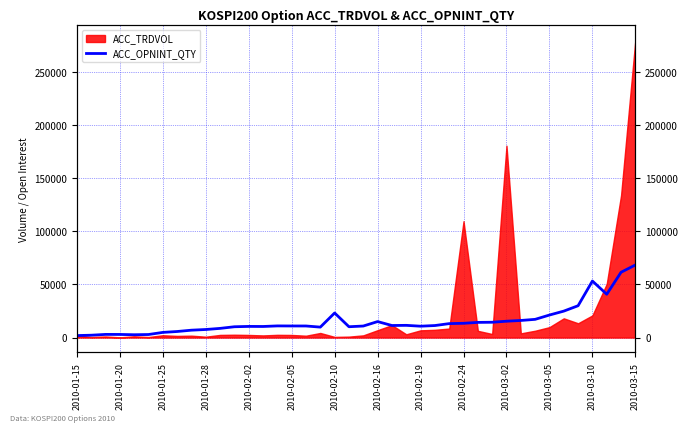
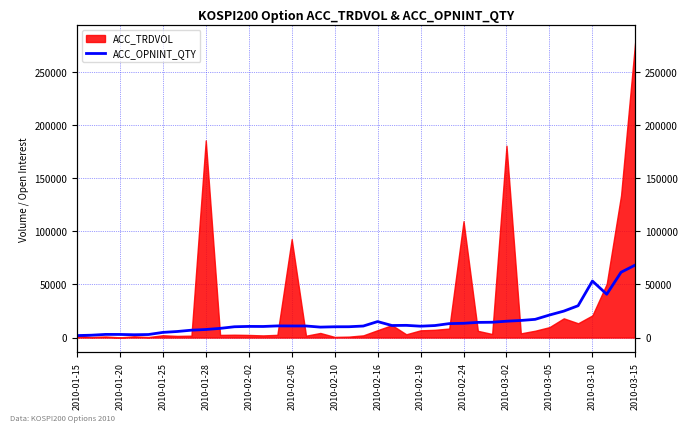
  {
    "ACC_OPNINT_QTY": {
      "2010-01-20": 3000,
      "2010-01-25": 5000,
      "2010-01-28": 8000,
      "2010-02-02": 10000,
      "2010-02-05": 11000,
-     "2010-02-10": 23000,
+     "2010-02-10": 10000,
      "2010-02-16": 15000,
      "2010-02-19": 11000,
      "2010-02-24": 13000,
      "2010-03-02": 15000,
      "2010-03-05": 21000,
      "2010-03-10": 53000,
      "2010-03-15": 68000
    },
    "ACC_TRDVOL": {
-     "2010-01-28": 1000,
+     "2010-01-28": 186000,
      "2010-02-02": 2000,
-     "2010-02-05": 2000,
+     "2010-02-05": 93000,
      "2010-02-16": 7000,
      "2010-02-19": 7000,
      "2010-02-24": 110000,
      "2010-03-02": 181000,
      "2010-03-05": 10000,
      "2010-03-10": 21000,
      "2010-03-15": 280000
    }
  }
